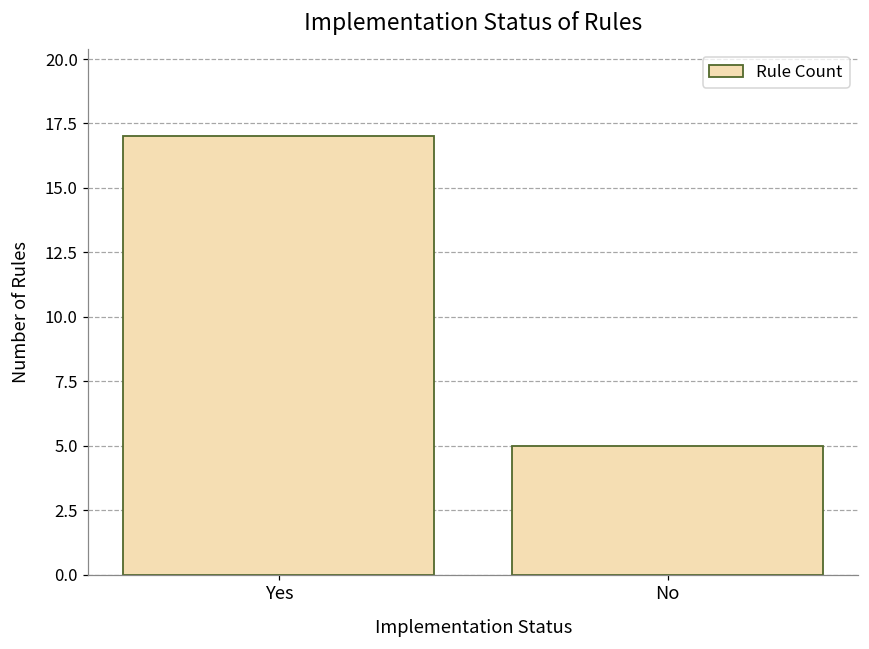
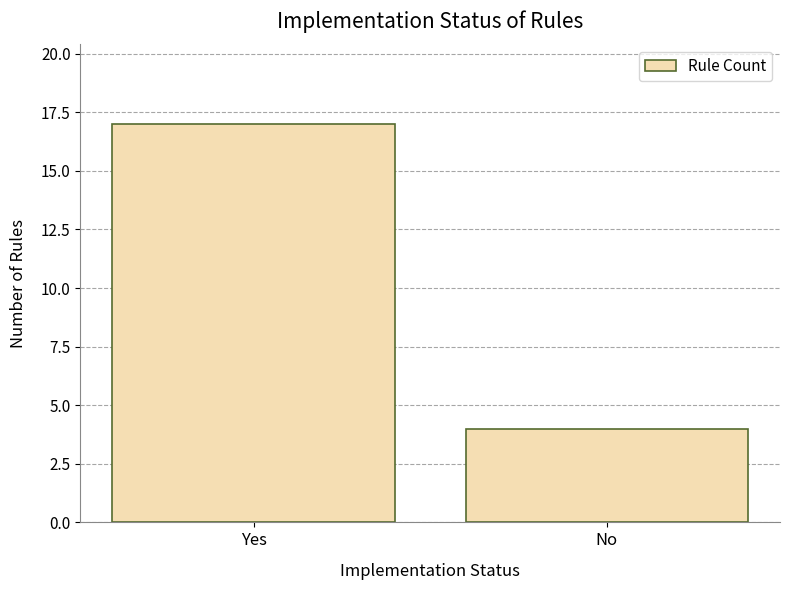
  {
    "Yes": 17,
-   "No": 5
+   "No": 4
  }
